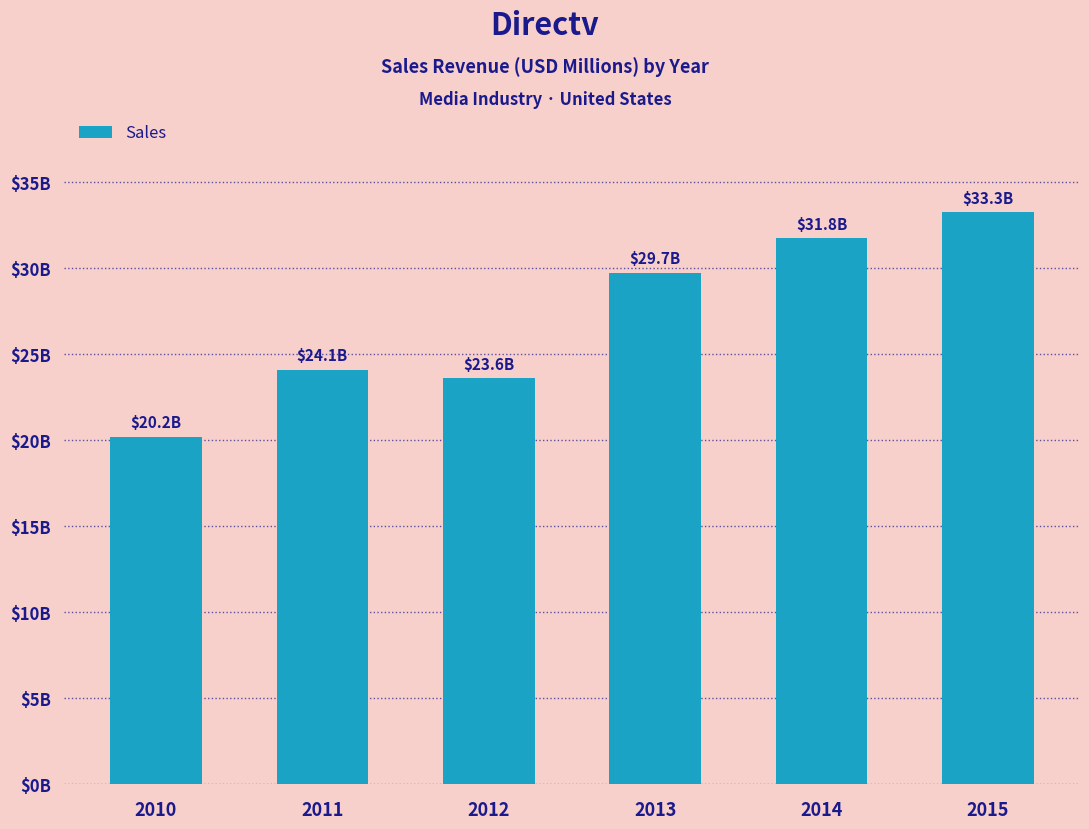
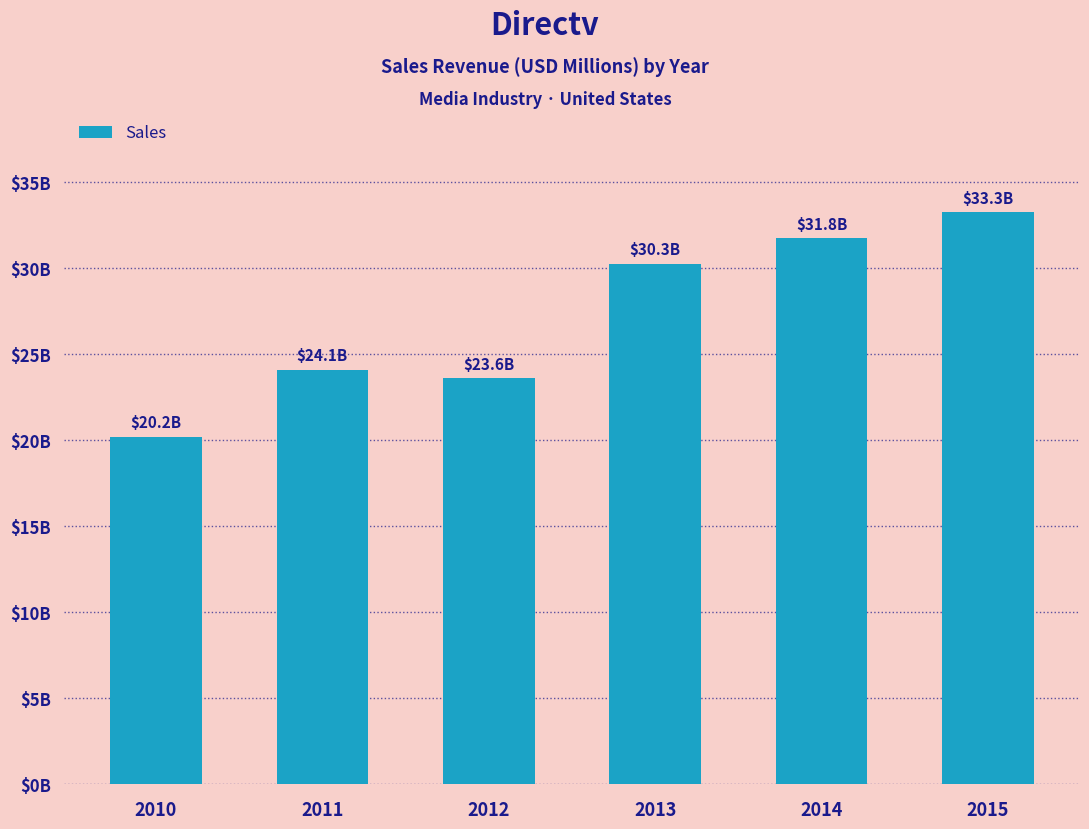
  {
    "2010": "$20.2B",
    "2011": "$24.1B",
    "2012": "$23.6B",
-   "2013": "$29.7B",
+   "2013": "$30.3B",
    "2014": "$31.8B",
    "2015": "$33.3B"
  }
